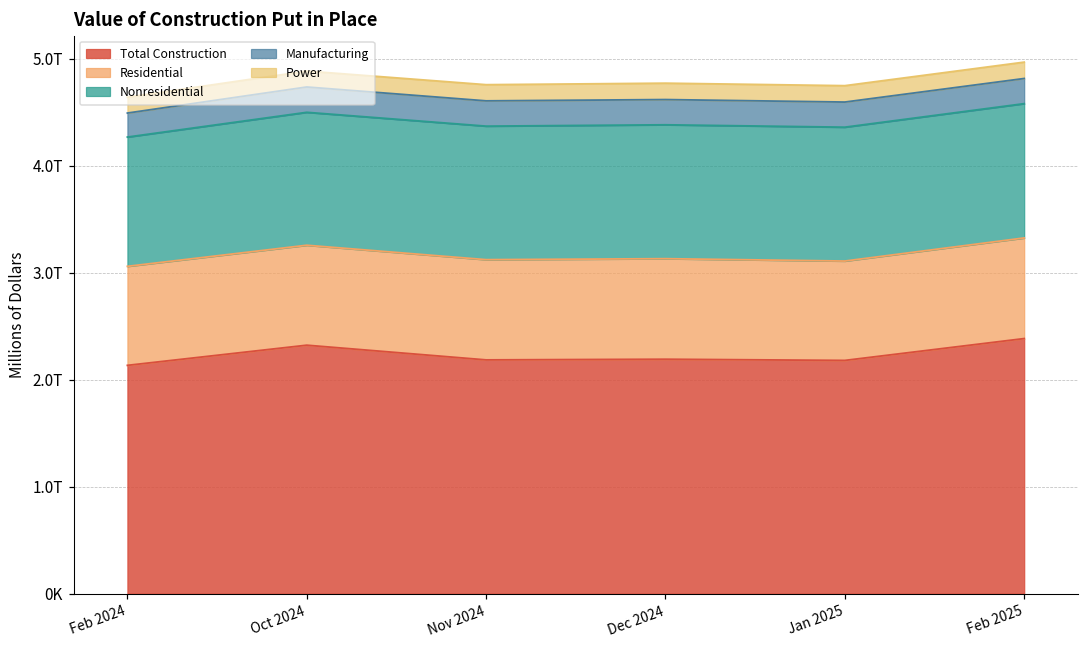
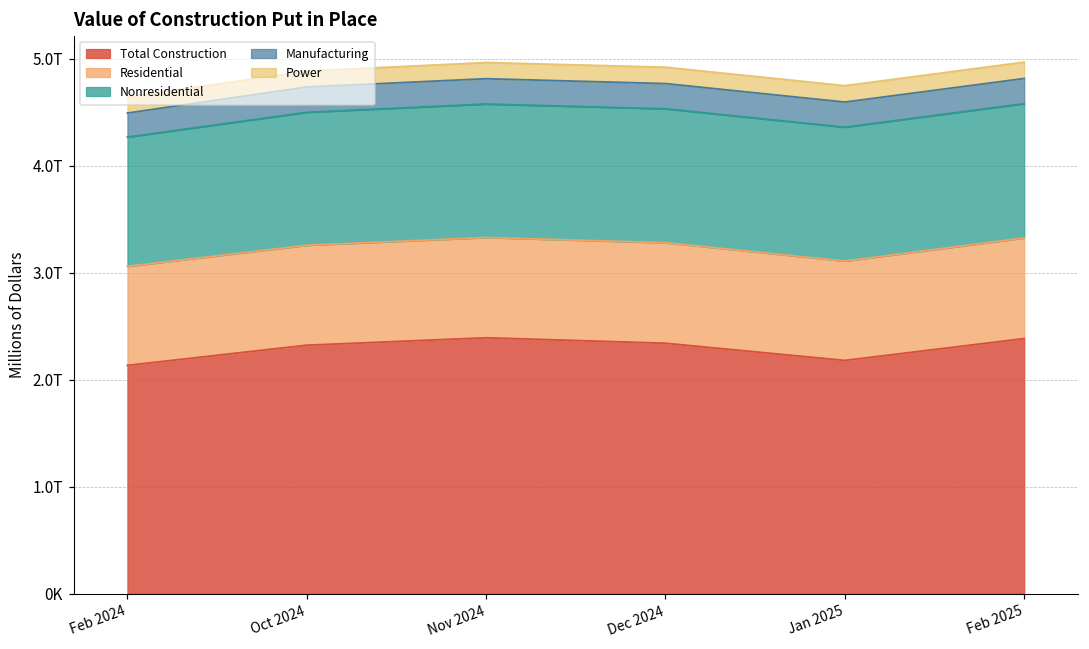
  {
    "Total Construction": {
      "Feb 2024": "2.1T",
      "Oct 2024": "2.3T",
-     "Nov 2024": "2.2T",
-     "Dec 2024": "2.2T",
+     "Nov 2024": "2.4T",
+     "Dec 2024": "2.3T",
      "Jan 2025": "2.2T",
      "Feb 2025": "2.4T"
    }
  }
